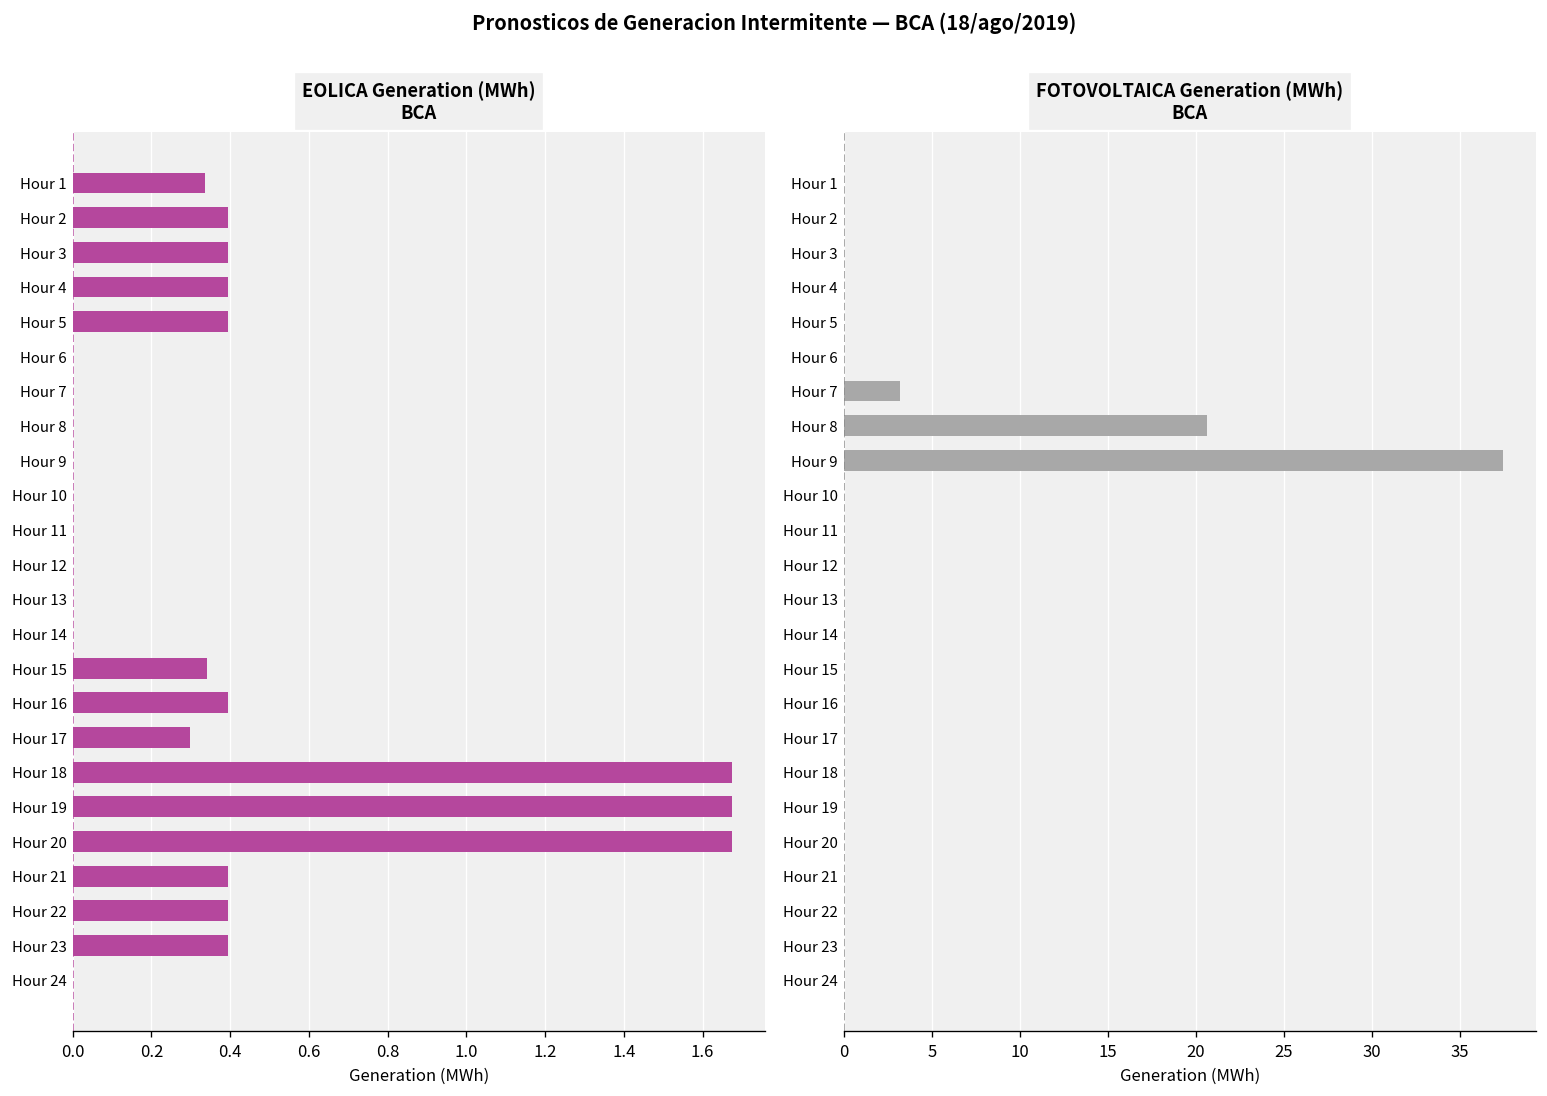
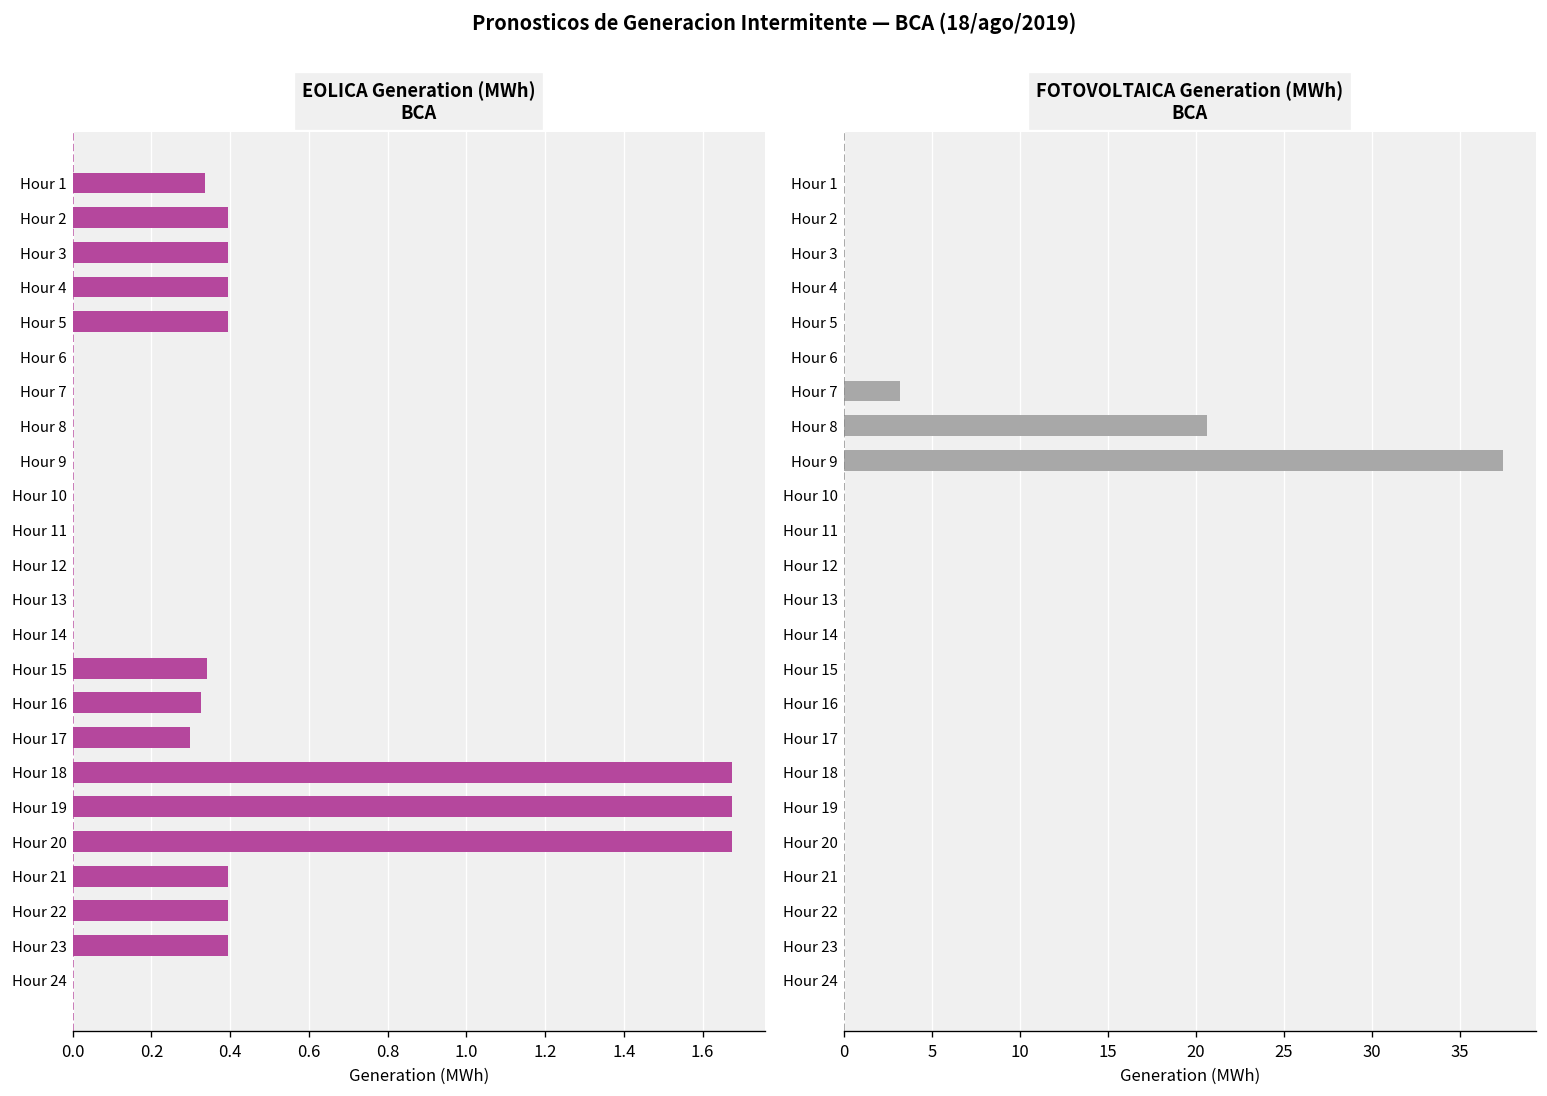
  {
    "EOLICA Generation (MWh) BCA": {
      "Hour 1": 0.34,
      "Hour 2": 0.40,
      "Hour 3": 0.40,
      "Hour 4": 0.40,
      "Hour 5": 0.40,
      "Hour 6": 0.00,
      "Hour 7": 0.00,
      "Hour 8": 0.00,
      "Hour 9": 0.00,
      "Hour 10": 0.00,
      "Hour 11": 0.00,
      "Hour 12": 0.00,
      "Hour 13": 0.00,
      "Hour 14": 0.00,
      "Hour 15": 0.34,
-     "Hour 16": 0.40,
+     "Hour 16": 0.33,
      "Hour 17": 0.30,
      "Hour 18": 1.68,
      "Hour 19": 1.68,
      "Hour 20": 1.68,
      "Hour 21": 0.40,
      "Hour 22": 0.40,
      "Hour 23": 0.40,
      "Hour 24": 0.00
    },
    "FOTOVOLTAICA Generation (MWh) BCA": {
      "Hour 1": 0.0,
      "Hour 2": 0.0,
      "Hour 3": 0.0,
      "Hour 4": 0.0,
      "Hour 5": 0.0,
      "Hour 7": 3.2,
      "Hour 8": 20.6,
      "Hour 9": 37.5,
      "Hour 10": 0.0,
      "Hour 11": 0.0,
      "Hour 12": 0.0,
      "Hour 13": 0.0,
      "Hour 14": 0.0,
      "Hour 15": 0.0,
      "Hour 16": 0.0,
      "Hour 17": 0.0,
      "Hour 18": 0.0,
      "Hour 19": 0.0,
      "Hour 20": 0.0,
      "Hour 21": 0.0,
      "Hour 22": 0.0,
      "Hour 23": 0.0,
      "Hour 24": 0.0
    }
  }
